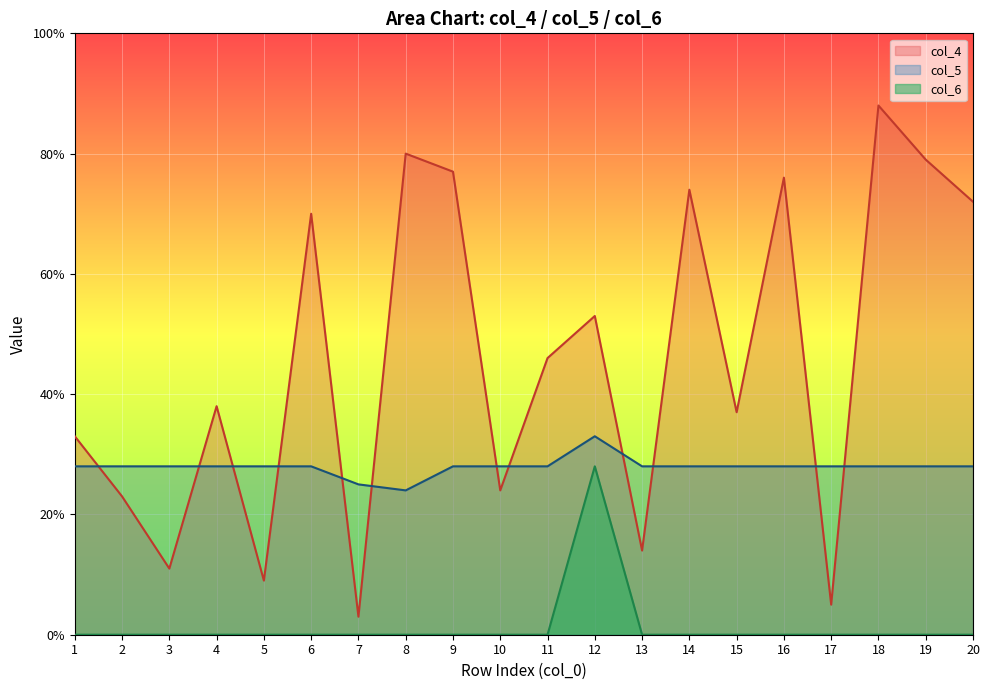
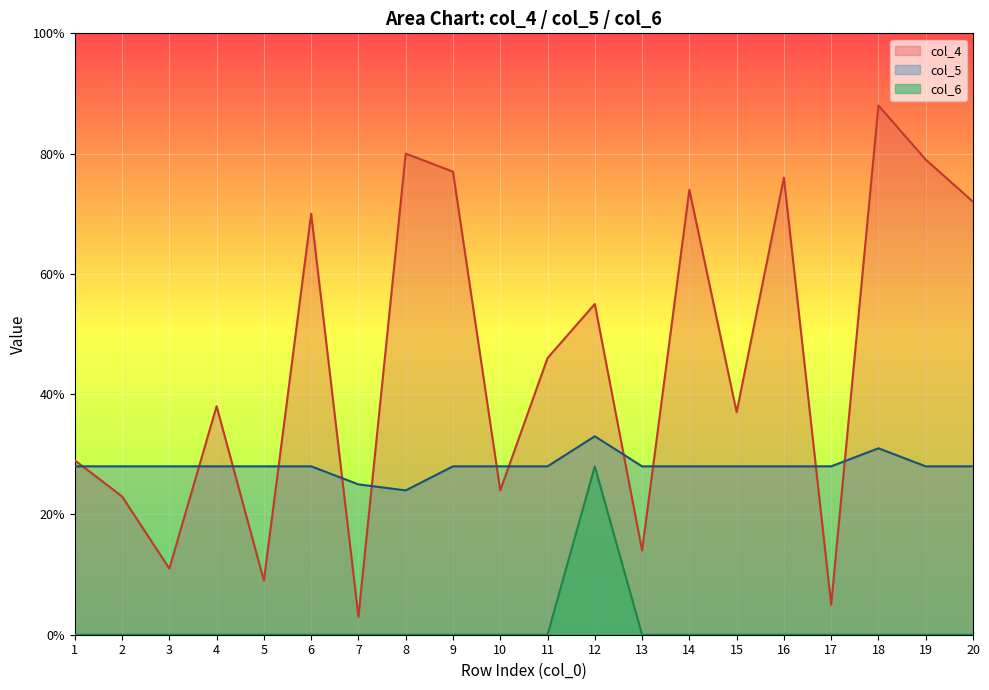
  {
    "col_4": {
-     "1": "33%",
+     "1": "29%",
      "2": "23%",
      "3": "11%",
      "4": "38%",
      "5": "9%",
      "6": "70%",
      "7": "3%",
      "8": "80%",
      "9": "77%",
      "10": "24%",
      "11": "46%",
-     "12": "53%",
+     "12": "55%",
      "13": "14%",
      "14": "74%",
      "15": "37%",
      "16": "76%",
      "17": "5%",
      "18": "88%",
      "19": "79%",
      "20": "72%"
    },
    "col_5": {
      "1": "28%",
      "2": "28%",
      "3": "28%",
      "4": "28%",
      "5": "28%",
      "6": "28%",
      "7": "25%",
      "8": "24%",
      "9": "28%",
      "10": "28%",
      "11": "28%",
      "12": "33%",
      "13": "28%",
      "14": "28%",
      "15": "28%",
      "16": "28%",
      "17": "28%",
-     "18": "28%",
+     "18": "31%",
      "19": "28%",
      "20": "28%"
    },
    "col_6": {
      "1": "0%",
      "2": "0%",
      "3": "0%",
      "4": "0%",
      "5": "0%",
      "6": "0%",
      "7": "0%",
      "8": "0%",
      "9": "0%",
      "10": "0%",
      "11": "0%",
      "12": "28%",
      "13": "0%",
      "14": "0%",
      "15": "0%",
      "16": "0%",
      "17": "0%",
      "18": "0%",
      "19": "0%",
      "20": "0%"
    }
  }
